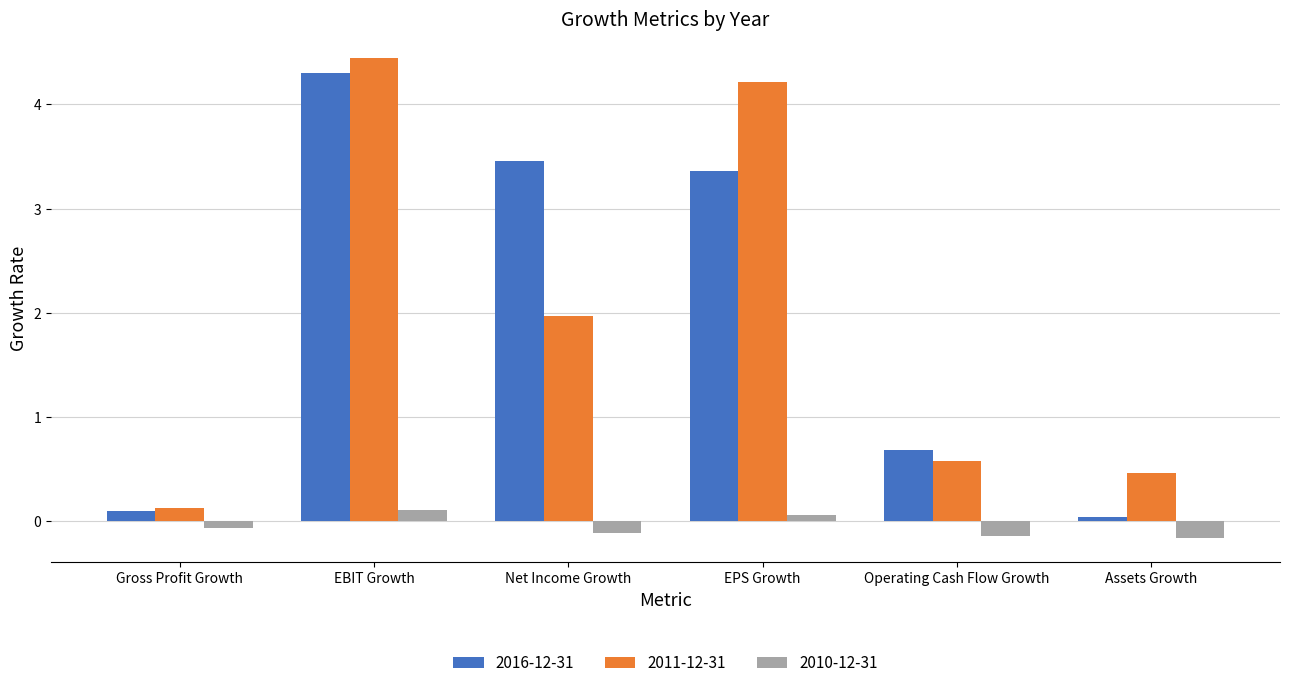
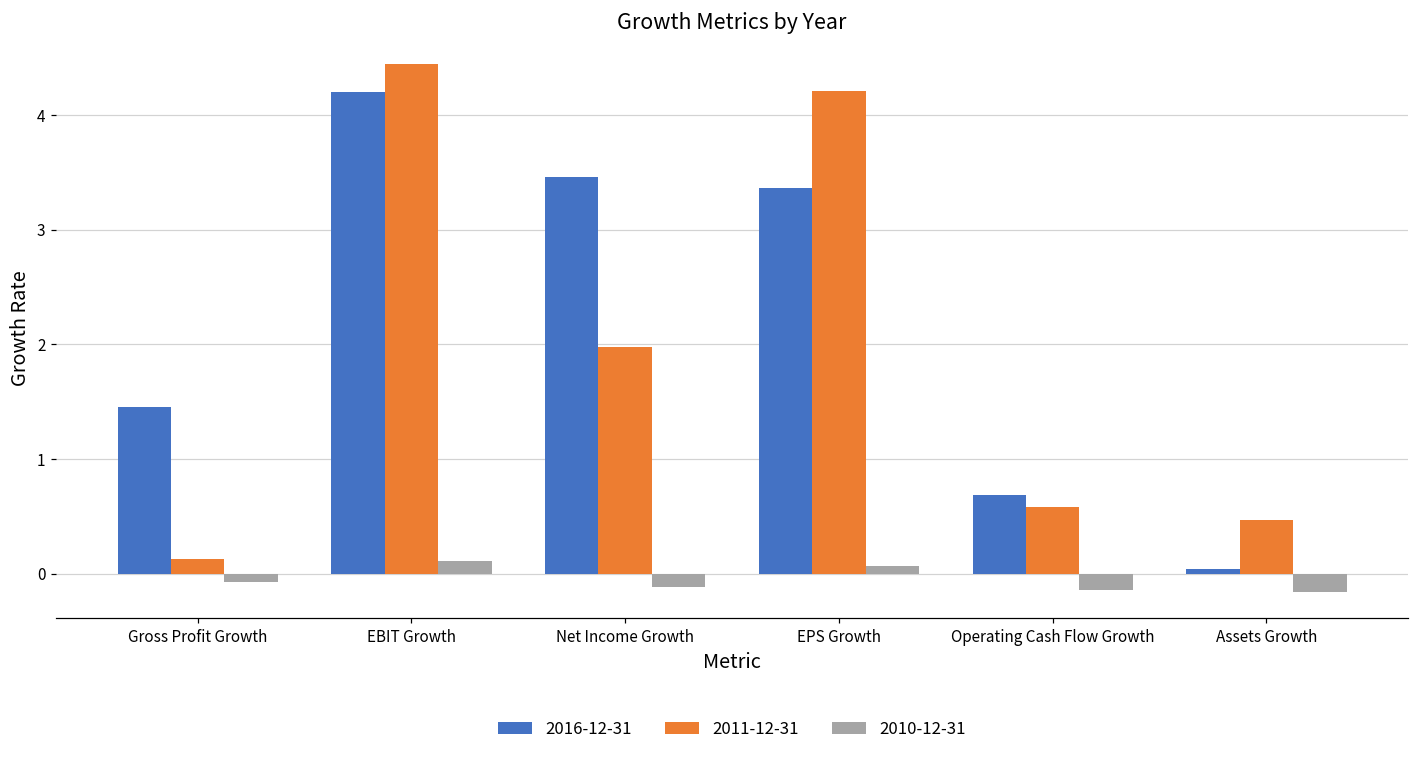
  {
    "2016-12-31": {
-     "Gross Profit Growth": 0.10,
-     "EBIT Growth": 4.30,
+     "Gross Profit Growth": 1.45,
+     "EBIT Growth": 4.20,
      "Net Income Growth": 3.46,
      "EPS Growth": 3.37,
      "Operating Cash Flow Growth": 0.69,
      "Assets Growth": 0.04
    },
    "2011-12-31": {
      "Gross Profit Growth": 0.13,
      "EBIT Growth": 4.45,
      "Net Income Growth": 1.97,
      "EPS Growth": 4.21,
      "Operating Cash Flow Growth": 0.58,
      "Assets Growth": 0.47
    },
    "2010-12-31": {
      "Gross Profit Growth": -0.07,
      "EBIT Growth": 0.11,
      "Net Income Growth": -0.11,
      "EPS Growth": 0.06,
      "Operating Cash Flow Growth": -0.14,
      "Assets Growth": -0.16
    }
  }
